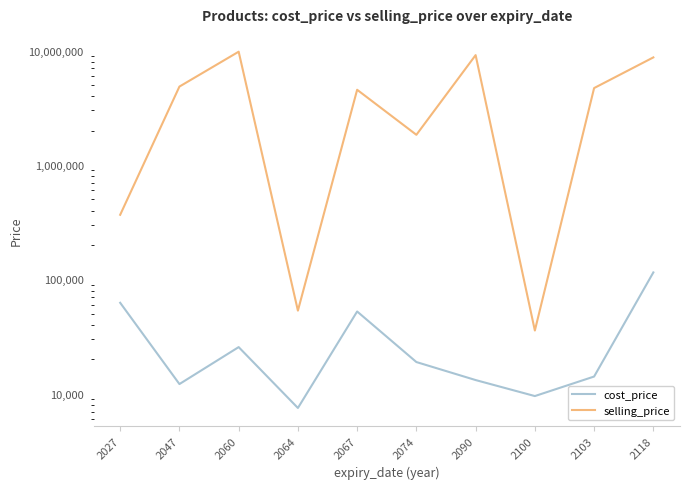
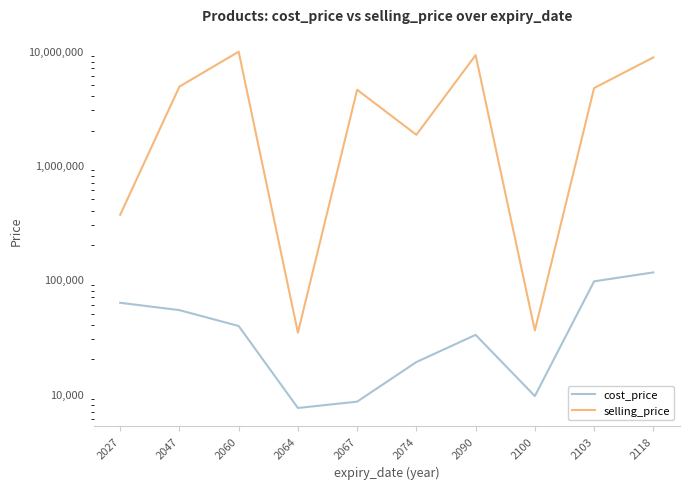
  {
    "cost_price": {
      "2027": "60,000",
-     "2047": "12,000",
-     "2060": "26,000",
+     "2047": "50,000",
+     "2060": "39,000",
      "2064": "8,000",
-     "2067": "50,000",
+     "2067": "9,000",
      "2074": "19,000",
-     "2090": "13,000",
+     "2090": "33,000",
      "2100": "10,000",
-     "2103": "14,000",
+     "2103": "100,000",
      "2118": "120,000"
    },
    "selling_price": {
      "2027": "370,000",
      "2047": "4,900,000",
      "2060": "10,000,000",
-     "2064": "50,000",
+     "2064": "34,000",
      "2067": "4,600,000",
      "2074": "1,800,000",
      "2090": "9,000,000",
      "2100": "36,000",
      "2103": "4,700,000",
      "2118": "9,000,000"
    }
  }
